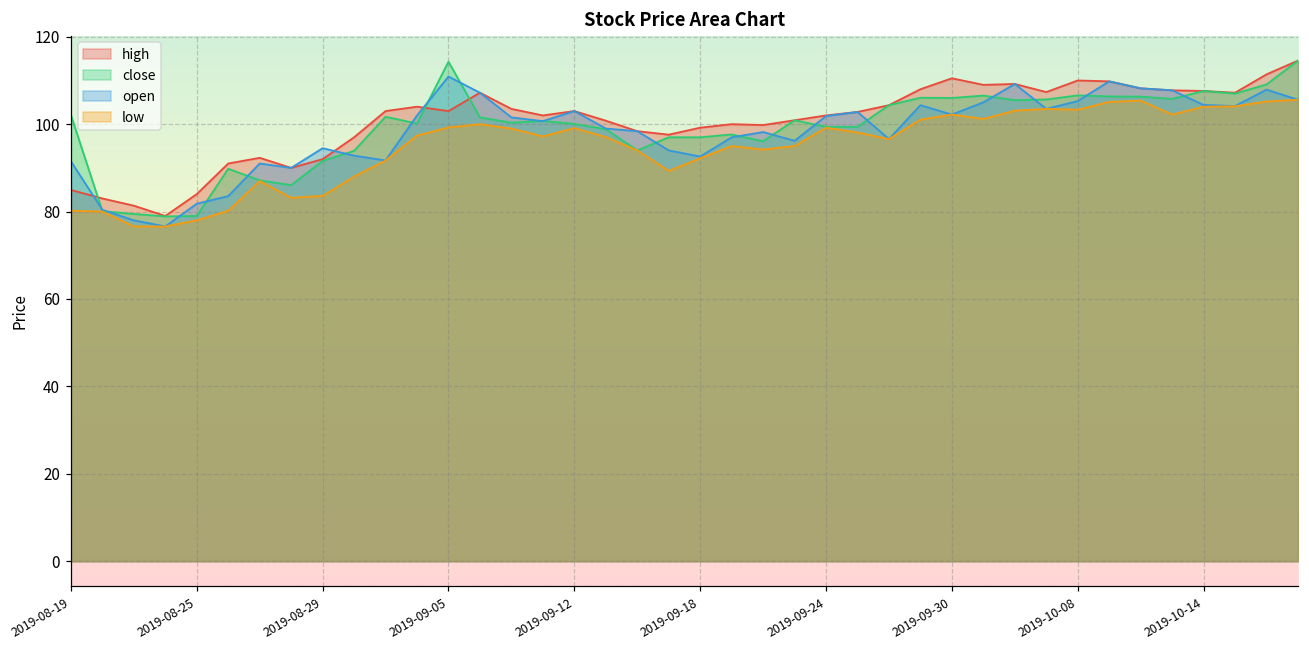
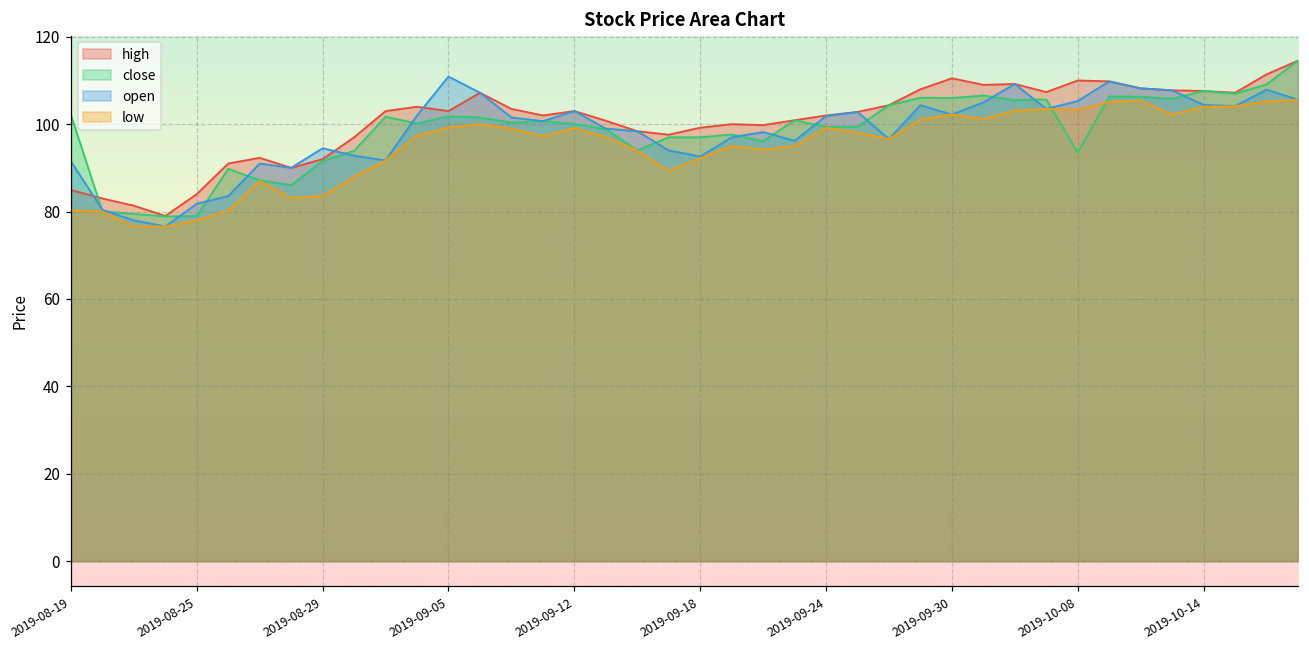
  {
    "close": {
      "2019-08-19": 102,
      "2019-08-25": 79,
-     "2019-09-05": 114,
+     "2019-09-05": 102,
      "2019-09-12": 100,
      "2019-09-18": 97,
      "2019-09-30": 106,
-     "2019-10-08": 107
+     "2019-10-08": 94
    },
    "open": {
      "2019-08-19": 92,
      "2019-08-25": 82,
      "2019-08-29": 95,
      "2019-09-05": 111,
      "2019-10-08": 105
    }
  }
